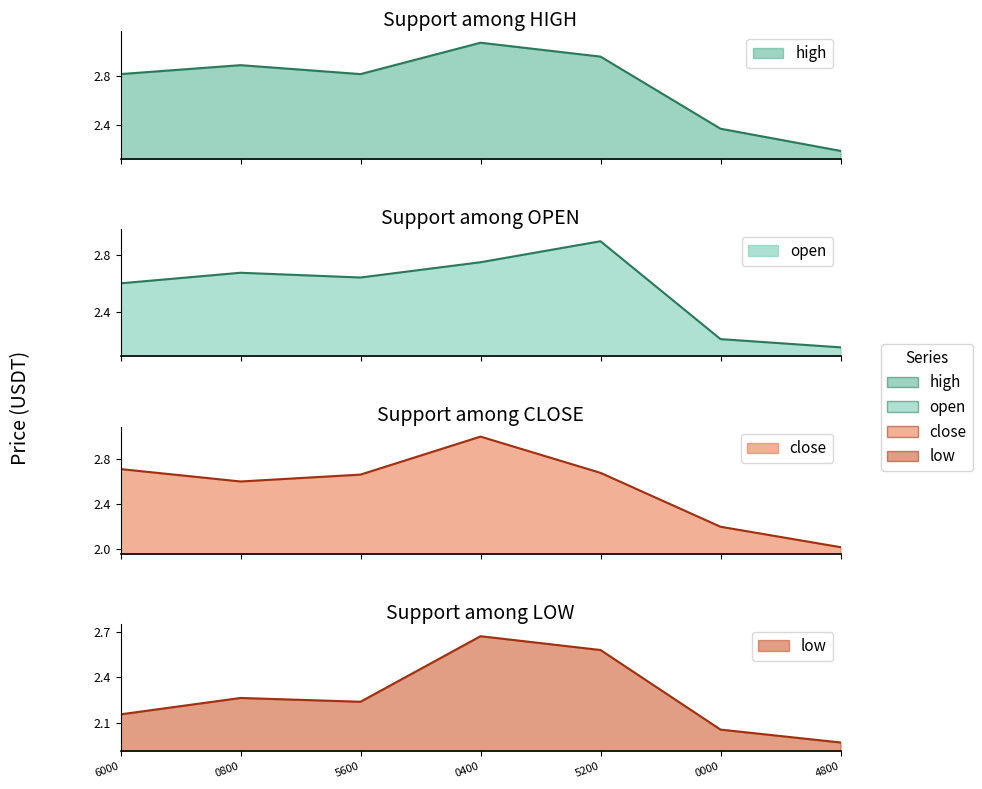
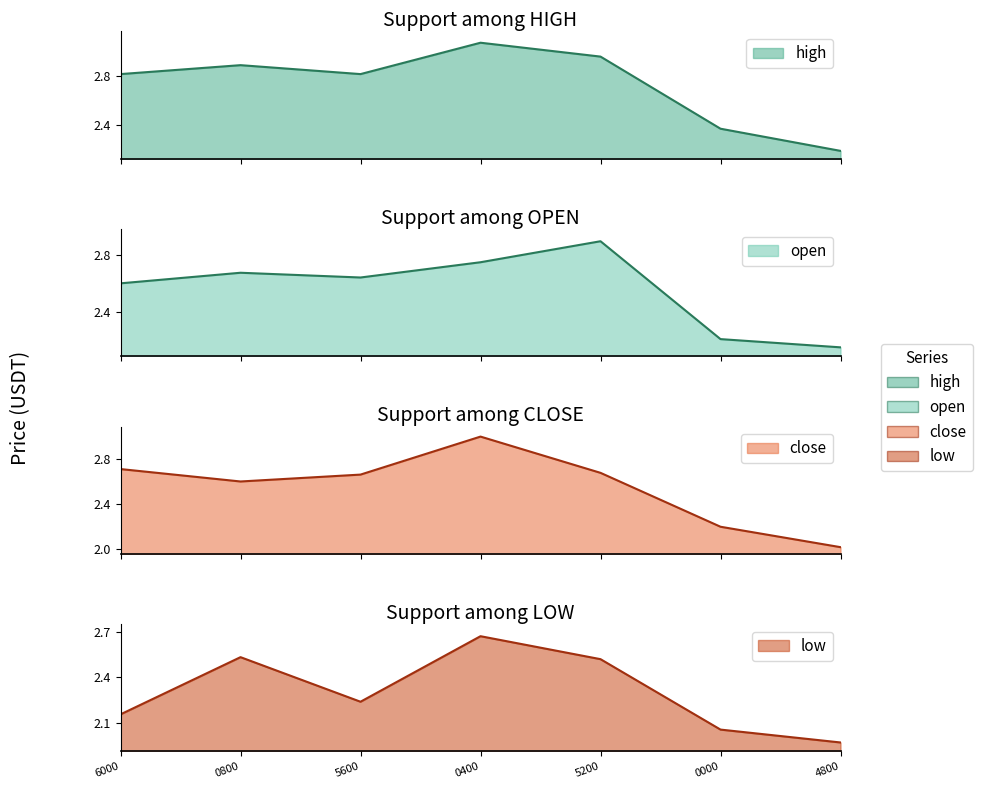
  {
    "Support among LOW": {
      "6000": 2.16,
-     "0800": 2.26,
+     "0800": 2.53,
      "5600": 2.24,
      "0400": 2.67,
-     "5200": 2.58,
+     "5200": 2.52,
      "0000": 2.06,
      "4800": 1.97
    }
  }
